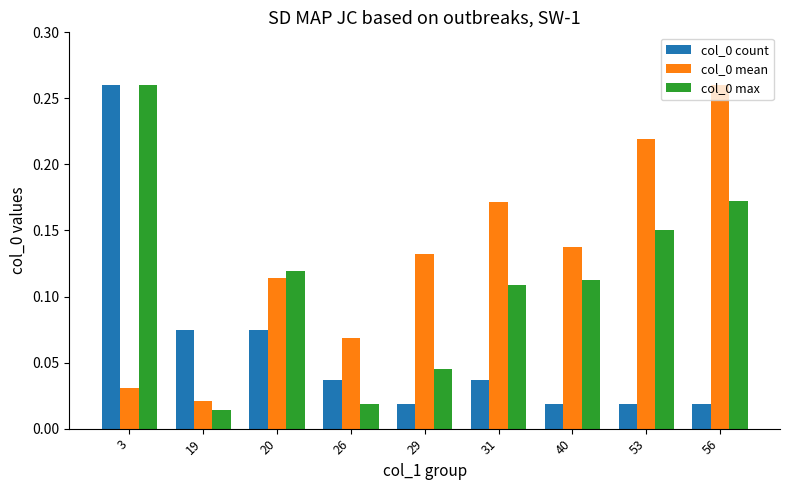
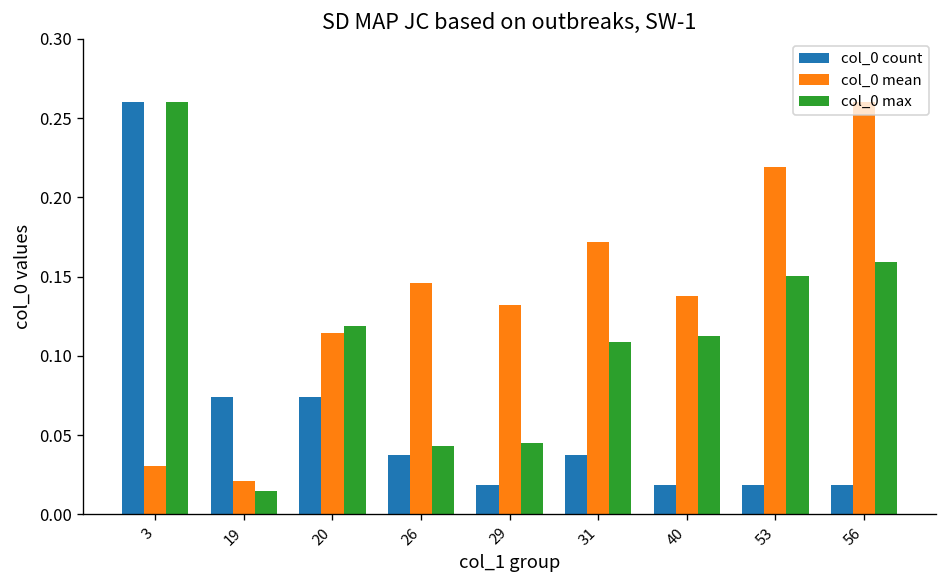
  {
    "col_0 count": {
      "3": 0.260,
      "19": 0.074,
      "20": 0.074,
      "26": 0.037,
      "29": 0.019,
      "31": 0.037,
      "40": 0.019,
      "53": 0.019,
      "56": 0.019
    },
    "col_0 mean": {
      "3": 0.031,
      "19": 0.021,
      "20": 0.114,
-     "26": 0.069,
+     "26": 0.146,
      "29": 0.132,
      "31": 0.172,
      "40": 0.138,
      "53": 0.219
    },
    "col_0 max": {
      "3": 0.260,
      "19": 0.014,
      "20": 0.119,
-     "26": 0.018,
+     "26": 0.043,
      "29": 0.045,
      "31": 0.109,
      "40": 0.113,
      "53": 0.150,
-     "56": 0.172
+     "56": 0.159
    }
  }
